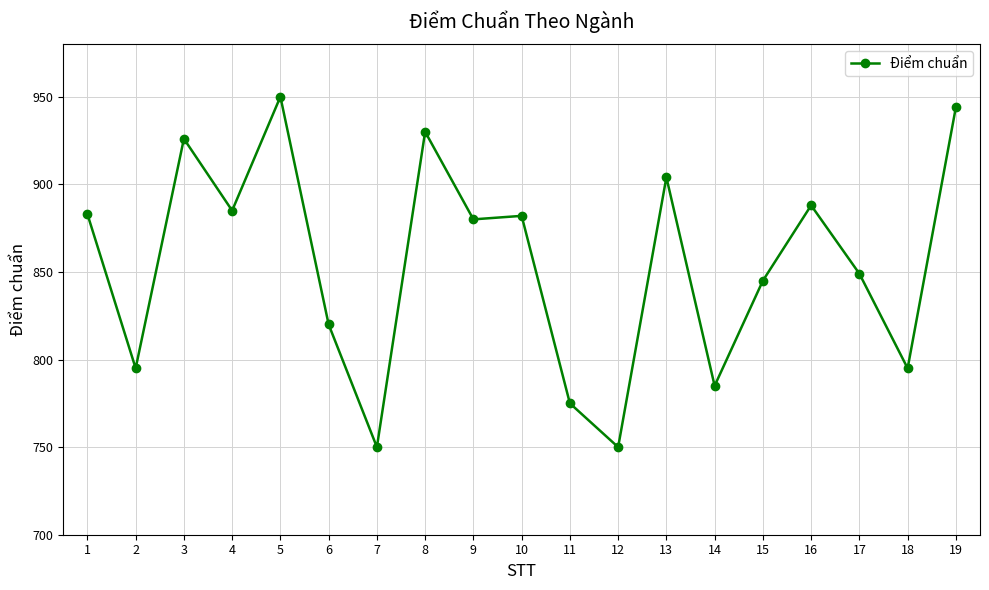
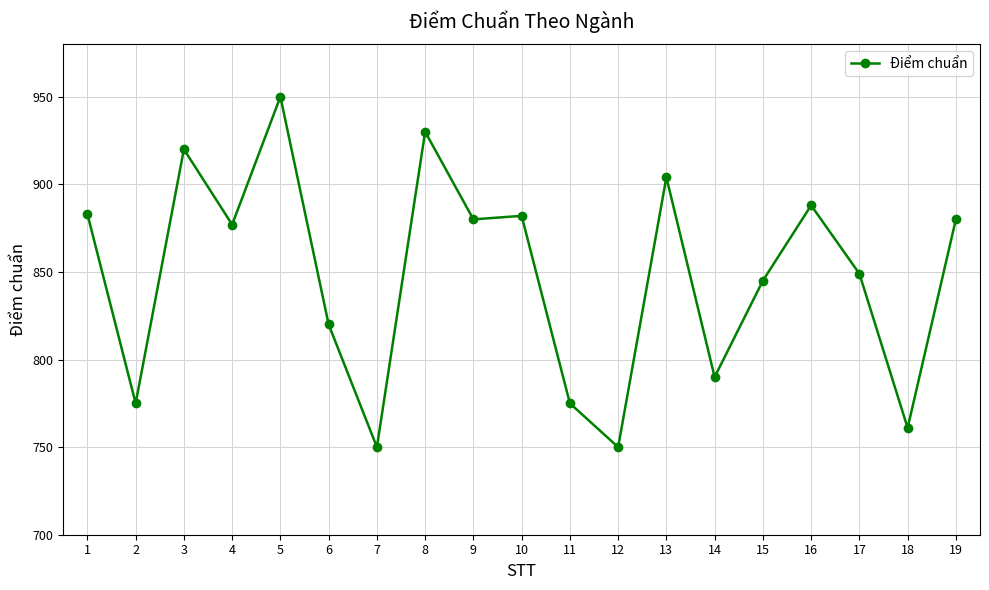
  {
    "1": 883,
-   "2": 795,
-   "3": 926,
-   "4": 885,
+   "2": 775,
+   "3": 920,
+   "4": 877,
    "5": 950,
    "6": 820,
    "7": 750,
    "8": 930,
    "9": 880,
    "10": 882,
    "11": 775,
    "12": 750,
    "13": 904,
-   "14": 785,
+   "14": 790,
    "15": 845,
    "16": 888,
    "17": 849,
-   "18": 795,
-   "19": 944
+   "18": 761,
+   "19": 880
  }
